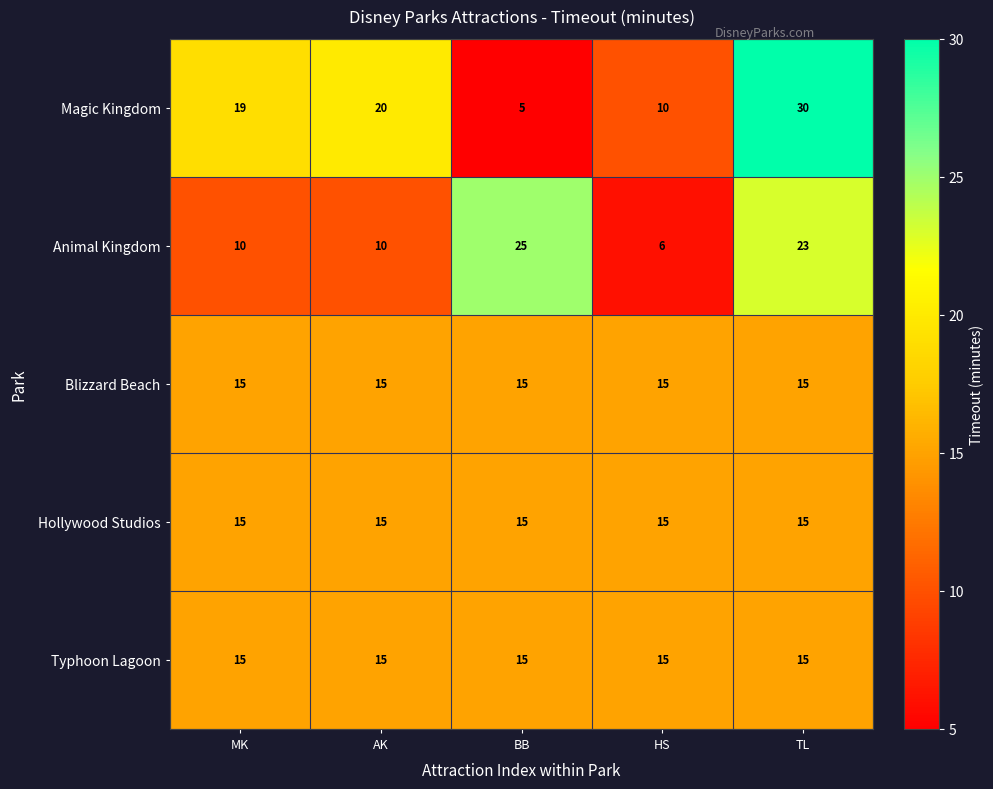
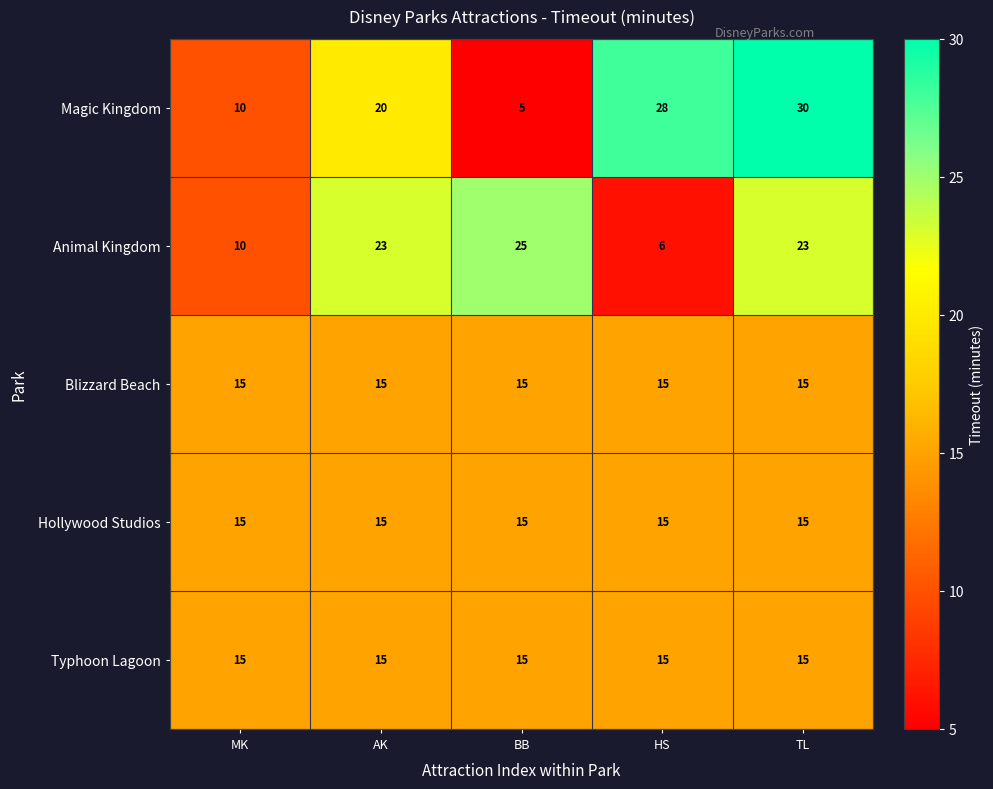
  {
    "Magic Kingdom": {
-     "MK": 19,
+     "MK": 10,
      "AK": 20,
      "BB": 5,
-     "HS": 10,
+     "HS": 28,
      "TL": 30
    },
    "Animal Kingdom": {
      "MK": 10,
-     "AK": 10,
+     "AK": 23,
      "BB": 25,
      "HS": 6,
      "TL": 23
    },
    "Blizzard Beach": {
      "MK": 15,
      "AK": 15,
      "BB": 15,
      "HS": 15,
      "TL": 15
    },
    "Hollywood Studios": {
      "MK": 15,
      "AK": 15,
      "BB": 15,
      "HS": 15,
      "TL": 15
    },
    "Typhoon Lagoon": {
      "MK": 15,
      "AK": 15,
      "BB": 15,
      "HS": 15,
      "TL": 15
    }
  }
